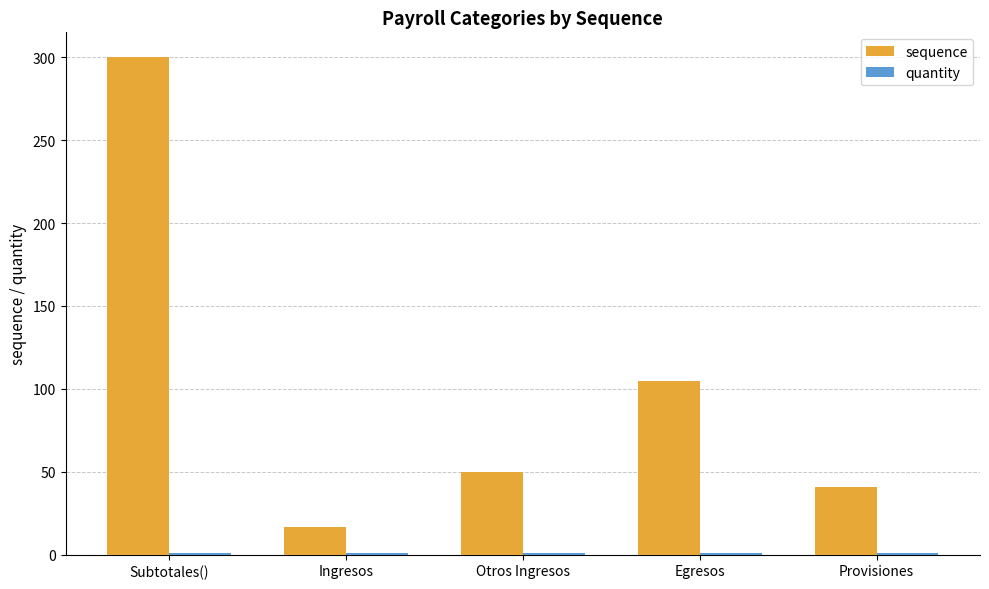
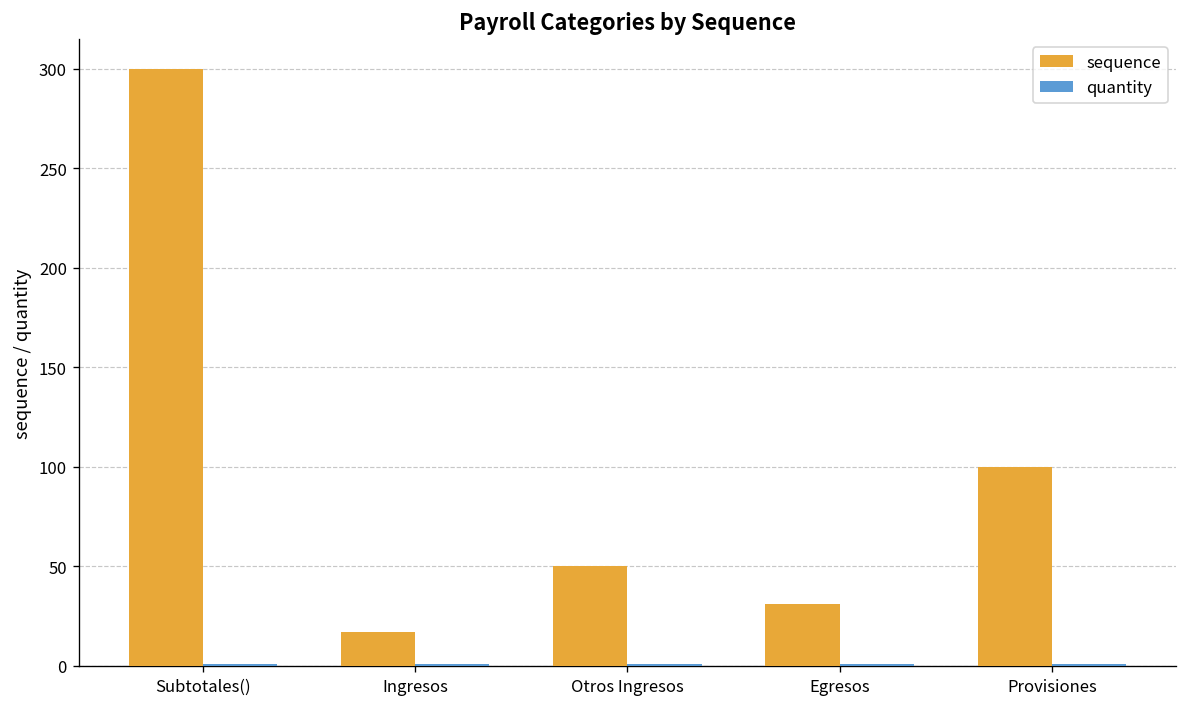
  {
    "sequence": {
      "Subtotales()": 300,
      "Ingresos": 17,
      "Otros Ingresos": 50,
-     "Egresos": 105,
-     "Provisiones": 41
+     "Egresos": 31,
+     "Provisiones": 100
    }
  }
